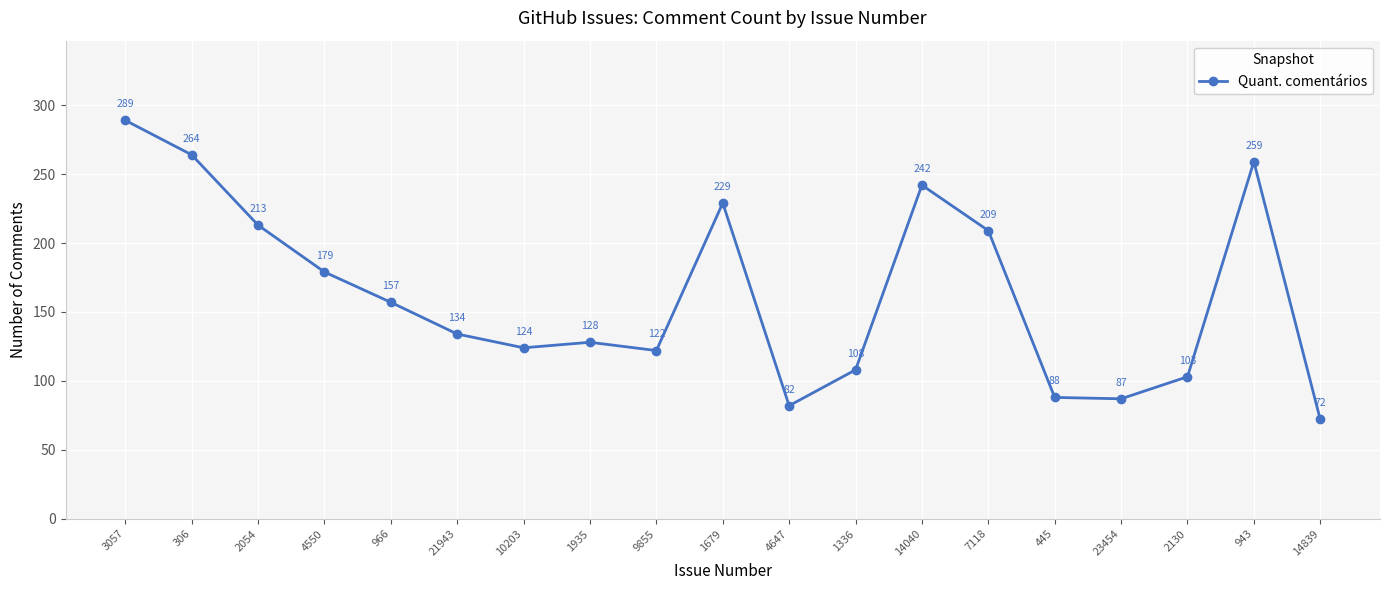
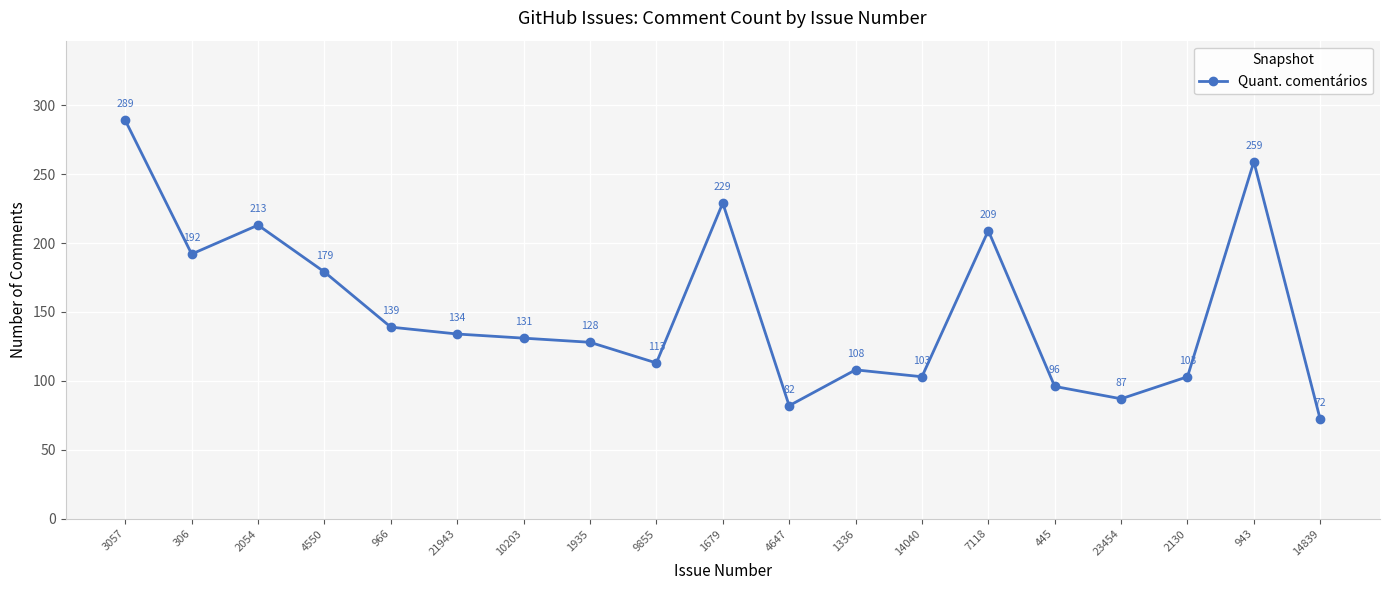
  {
    "3057": 289,
-   "306": 264,
+   "306": 192,
    "2054": 213,
    "4550": 179,
-   "966": 157,
+   "966": 139,
    "21943": 134,
-   "10203": 124,
+   "10203": 131,
    "1935": 128,
-   "9855": 122,
+   "9855": 113,
    "1679": 229,
    "4647": 82,
    "1336": 108,
-   "14040": 242,
+   "14040": 103,
    "7118": 209,
-   "445": 88,
+   "445": 96,
    "23454": 87,
    "2130": 103,
    "943": 259,
    "14839": 72
  }
